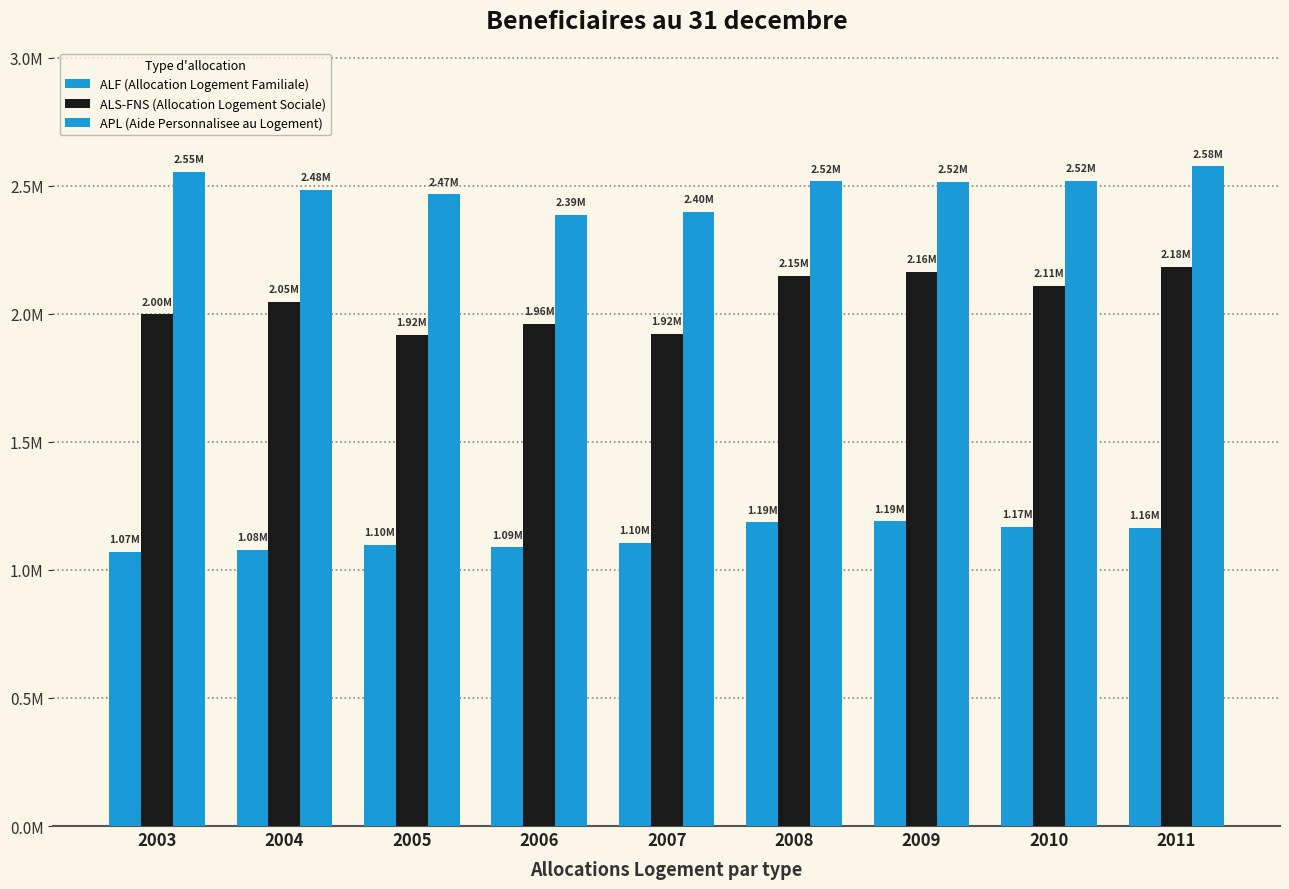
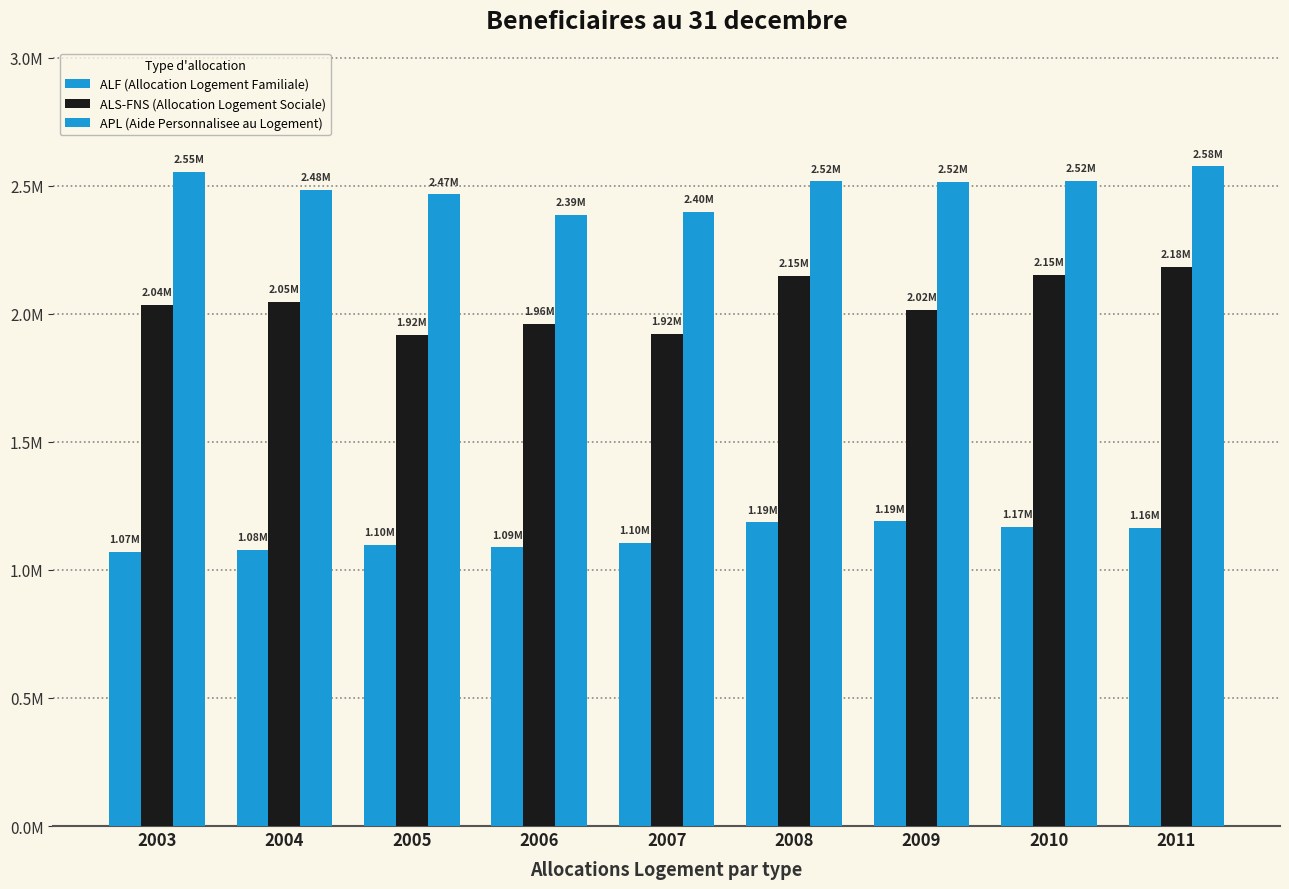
  {
    "ALS-FNS (Allocation Logement Sociale)": {
-     "2003": "2.00M",
+     "2003": "2.04M",
      "2004": "2.05M",
      "2005": "1.92M",
      "2006": "1.96M",
      "2007": "1.92M",
      "2008": "2.15M",
-     "2009": "2.16M",
-     "2010": "2.11M",
+     "2009": "2.02M",
+     "2010": "2.15M",
      "2011": "2.18M"
    }
  }
